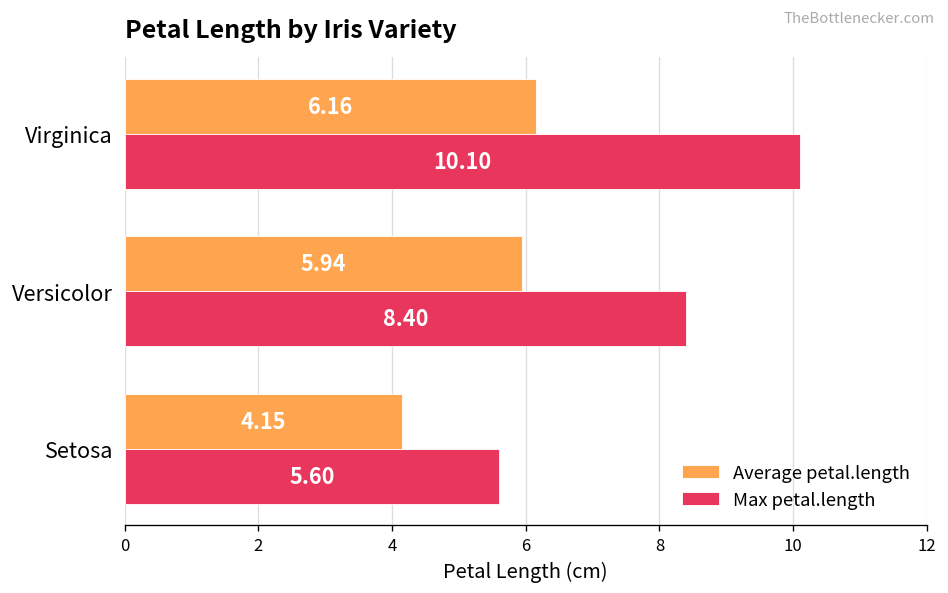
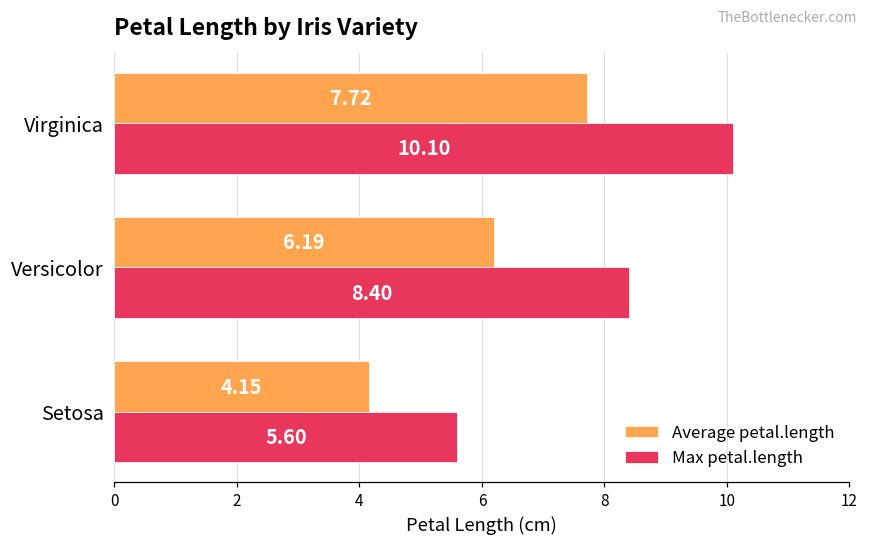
  {
    "Average petal.length": {
-     "Virginica": 6.16,
-     "Versicolor": 5.94,
+     "Virginica": 7.72,
+     "Versicolor": 6.19,
      "Setosa": 4.15
    },
    "Max petal.length": {
      "Virginica": 10.10,
      "Versicolor": 8.40,
      "Setosa": 5.60
    }
  }
